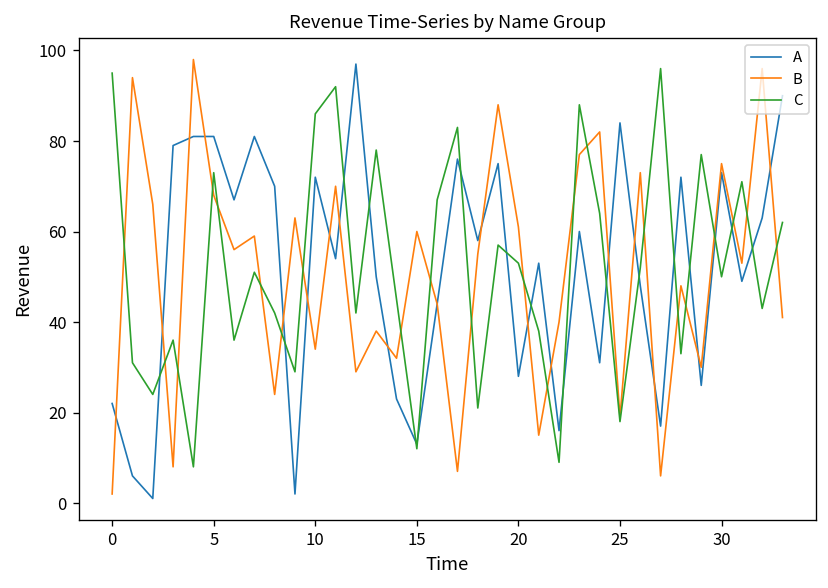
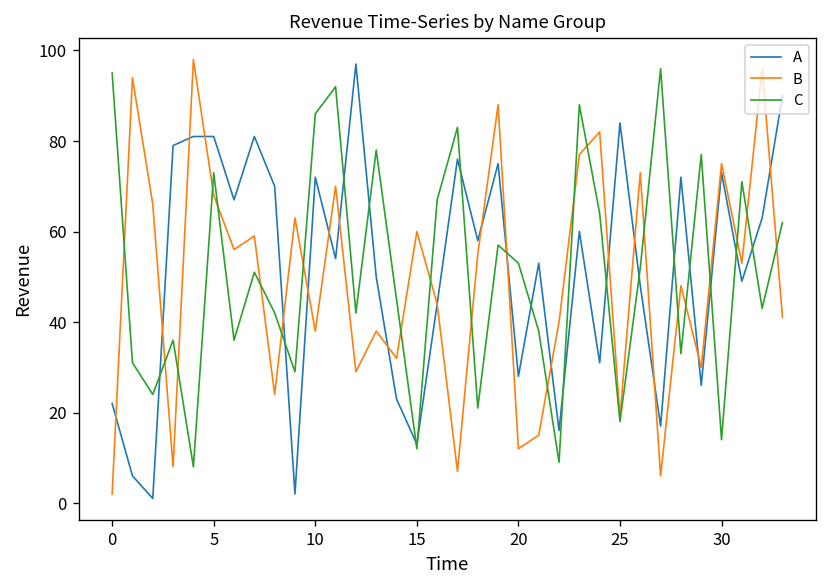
  {
    "A": {
      "0": 22,
      "5": 81,
      "10": 72,
      "15": 13,
      "20": 28,
      "25": 84,
      "30": 73
    },
    "B": {
      "0": 2,
      "5": 68,
-     "10": 34,
+     "10": 38,
      "15": 60,
-     "20": 61,
+     "20": 12,
      "25": 19,
      "30": 75
    },
    "C": {
      "0": 95,
      "5": 73,
      "10": 86,
      "15": 12,
      "20": 53,
      "25": 18,
-     "30": 50
+     "30": 14
    }
  }
